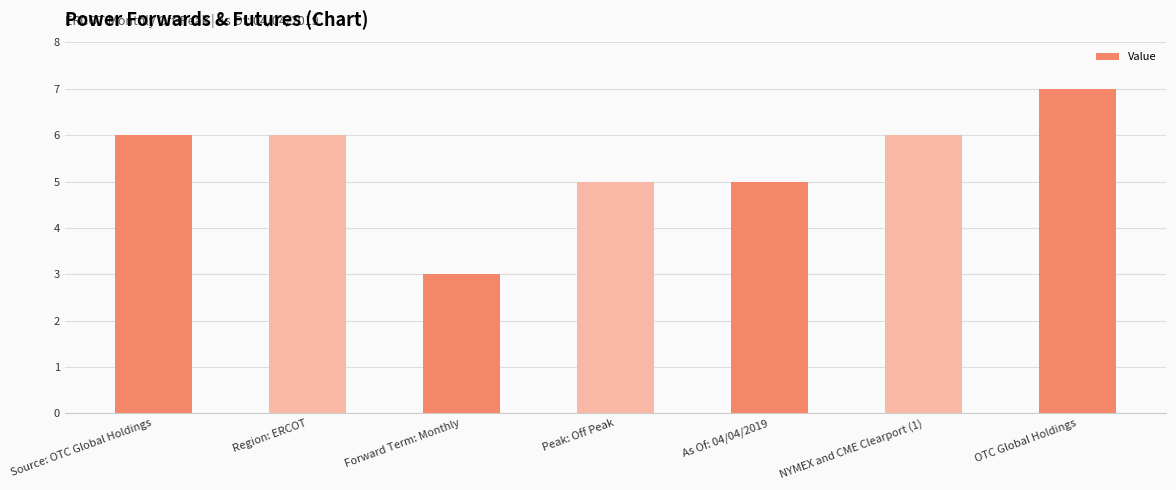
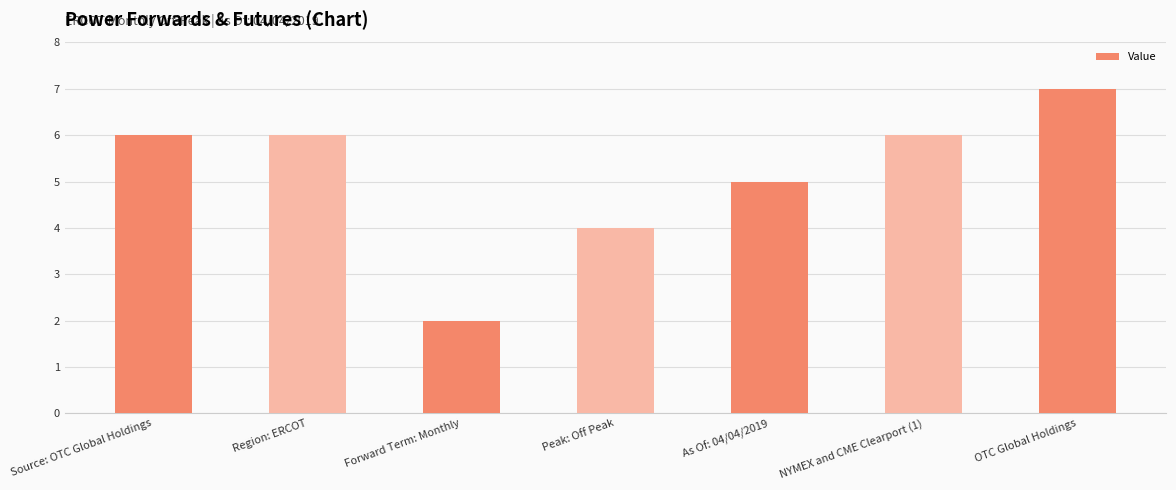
  {
    "Source: OTC Global Holdings": 6,
    "Region: ERCOT": 6,
-   "Forward Term: Monthly": 3,
-   "Peak: Off Peak": 5,
+   "Forward Term: Monthly": 2,
+   "Peak: Off Peak": 4,
    "As Of: 04/04/2019": 5,
    "NYMEX and CME Clearport (1)": 6,
    "OTC Global Holdings": 7
  }
